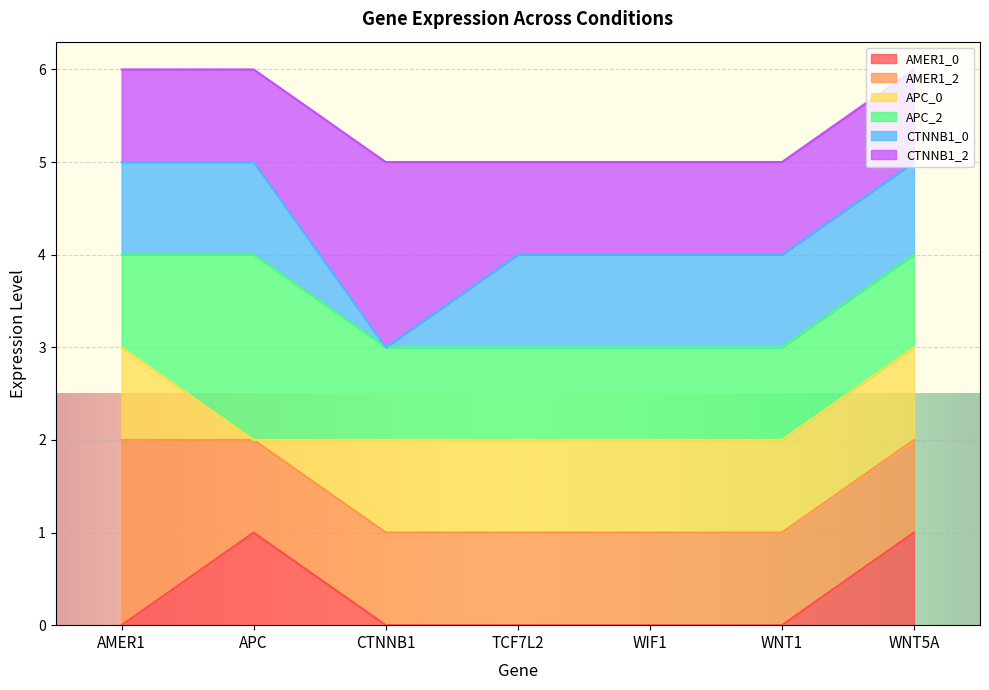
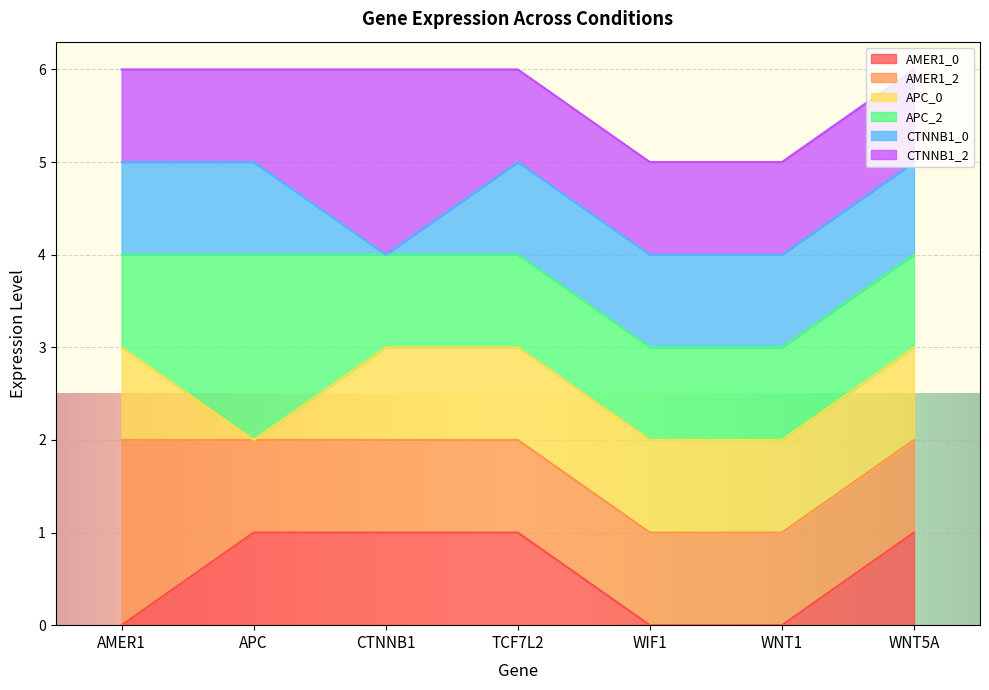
  {
    "AMER1_0": {
      "AMER1": 0,
      "APC": 1,
-     "CTNNB1": 0,
-     "TCF7L2": 0,
+     "CTNNB1": 1,
+     "TCF7L2": 1,
      "WIF1": 0,
      "WNT1": 0,
      "WNT5A": 1
    },
    "AMER1_2": {
      "AMER1": 2,
      "WIF1": 1,
      "WNT1": 1,
      "WNT5A": 2
    },
    "APC_0": {
      "AMER1": 1,
      "CTNNB1": 1,
      "TCF7L2": 1,
      "WIF1": 1,
      "WNT1": 1,
      "WNT5A": 1
    },
    "APC_2": {
      "AMER1": 1,
      "APC": 2,
      "TCF7L2": 1,
      "WIF1": 1,
      "WNT1": 1,
      "WNT5A": 1
    },
    "CTNNB1_0": {
      "AMER1": 1,
      "APC": 1,
      "TCF7L2": 1,
      "WIF1": 1,
      "WNT1": 1
    },
    "CTNNB1_2": {
      "AMER1": 1,
      "APC": 1,
      "CTNNB1": 2,
      "TCF7L2": 1,
      "WIF1": 1,
      "WNT1": 1
    }
  }
